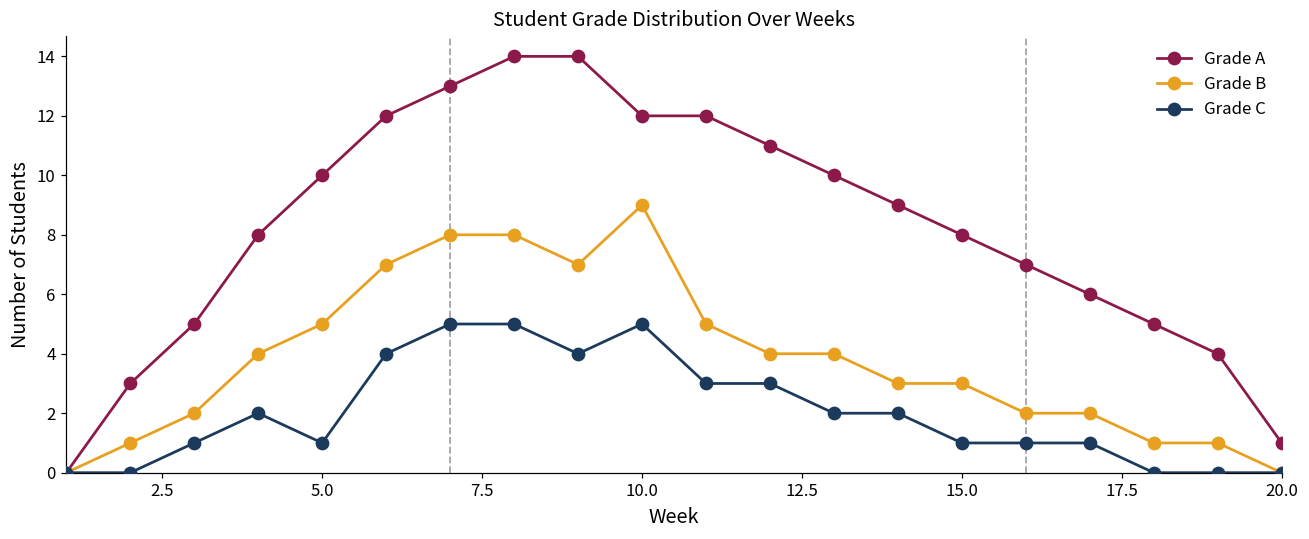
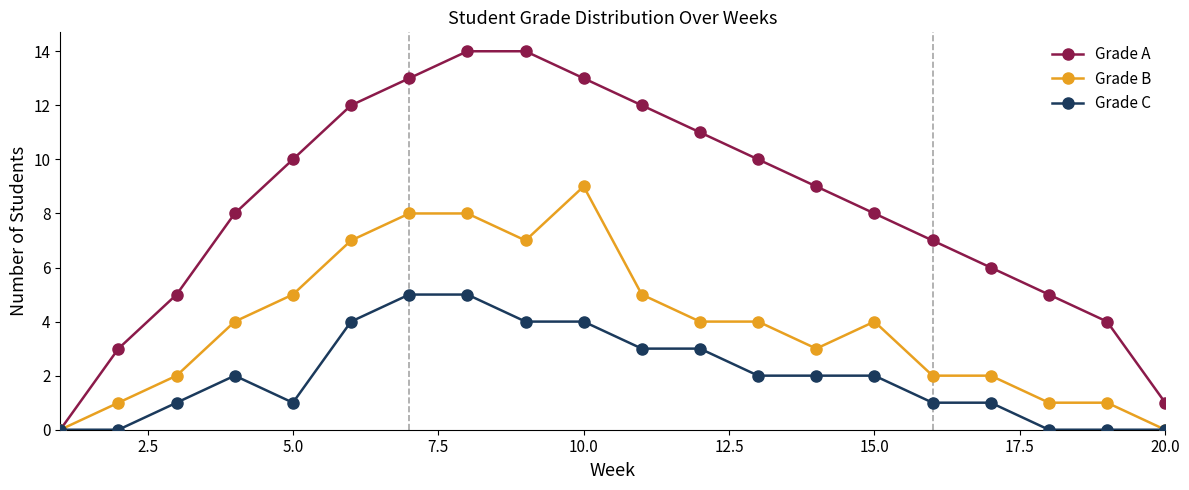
  {
    "Grade A": {
      "5.0": 10,
-     "10.0": 12,
+     "10.0": 13,
      "15.0": 8,
      "20.0": 1
    },
    "Grade B": {
      "5.0": 5,
      "10.0": 9,
-     "15.0": 3
+     "15.0": 4
    },
    "Grade C": {
      "5.0": 1,
-     "10.0": 5,
-     "15.0": 1
+     "10.0": 4,
+     "15.0": 2
    }
  }
